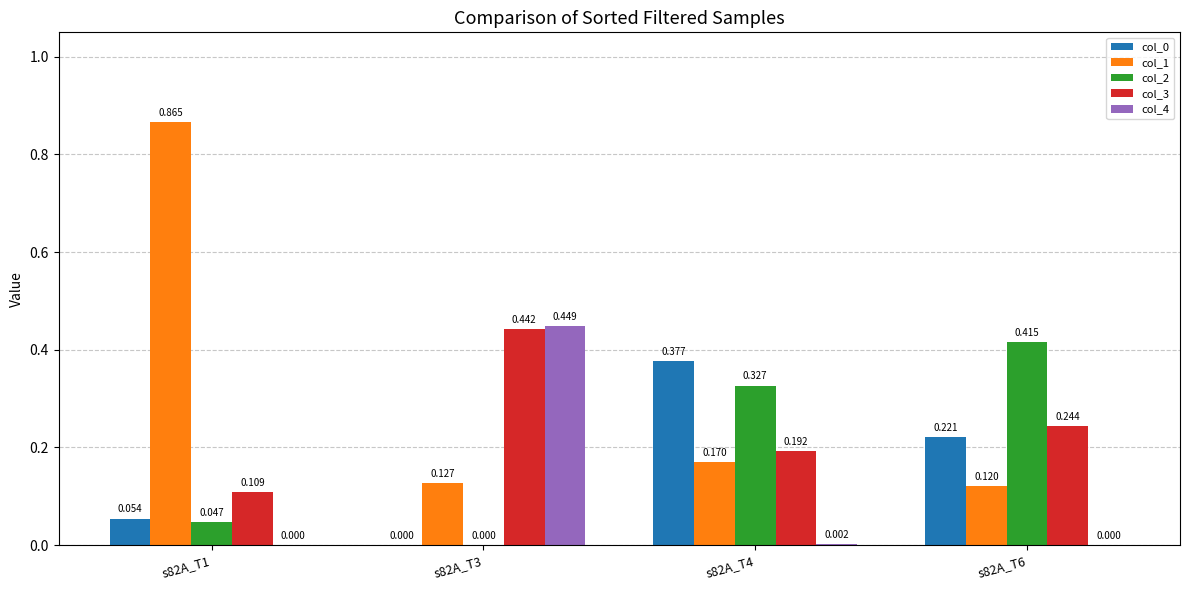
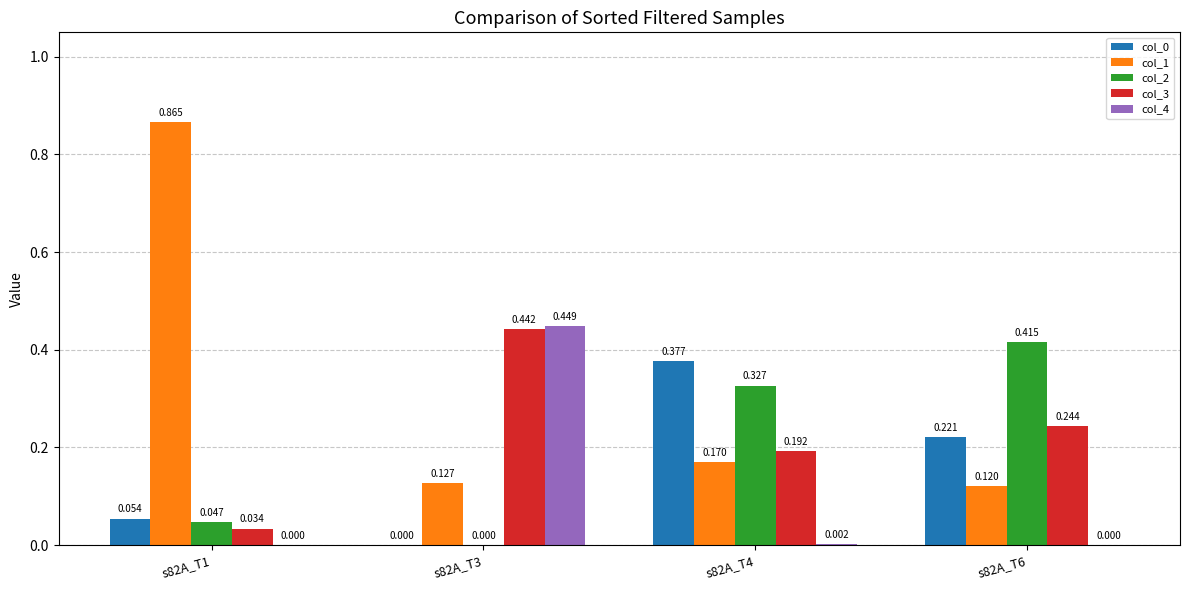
  {
    "col_0": {
      "s82A_T1": 0.054,
      "s82A_T3": 0.000,
      "s82A_T4": 0.377,
      "s82A_T6": 0.221
    },
    "col_1": {
      "s82A_T1": 0.865,
      "s82A_T3": 0.127,
      "s82A_T4": 0.170,
      "s82A_T6": 0.120
    },
    "col_2": {
      "s82A_T1": 0.047,
      "s82A_T3": 0.000,
      "s82A_T4": 0.327,
      "s82A_T6": 0.415
    },
    "col_3": {
-     "s82A_T1": 0.109,
+     "s82A_T1": 0.034,
      "s82A_T3": 0.442,
      "s82A_T4": 0.192,
      "s82A_T6": 0.244
    },
    "col_4": {
      "s82A_T1": 0.000,
      "s82A_T3": 0.449,
      "s82A_T4": 0.002,
      "s82A_T6": 0.000
    }
  }
